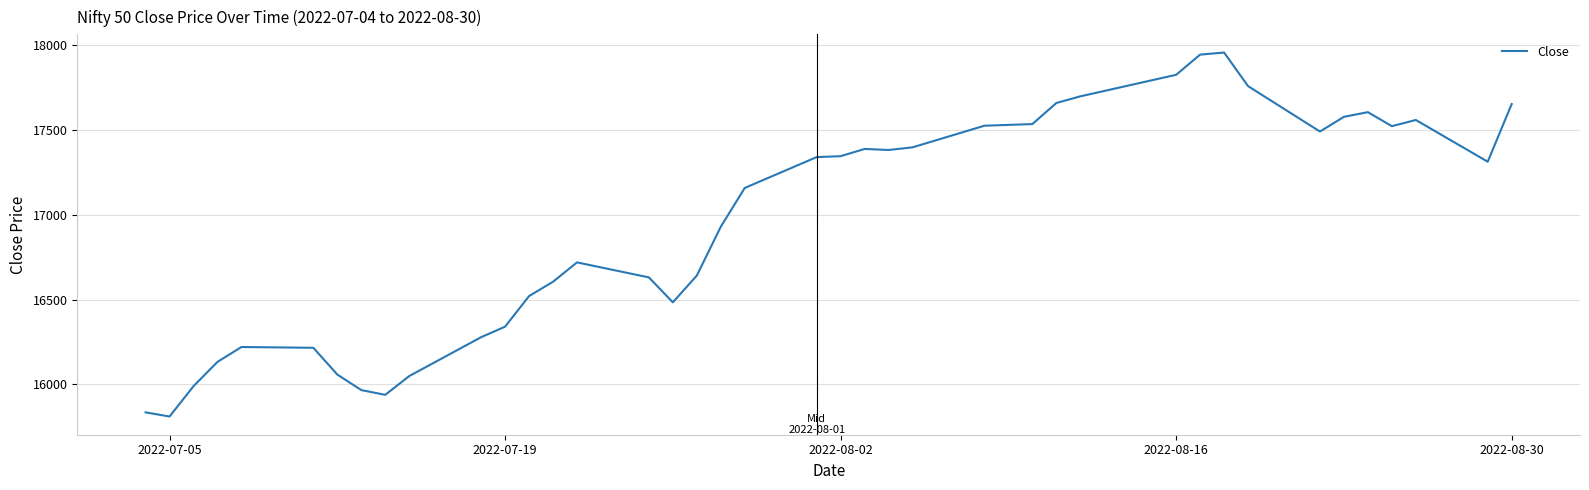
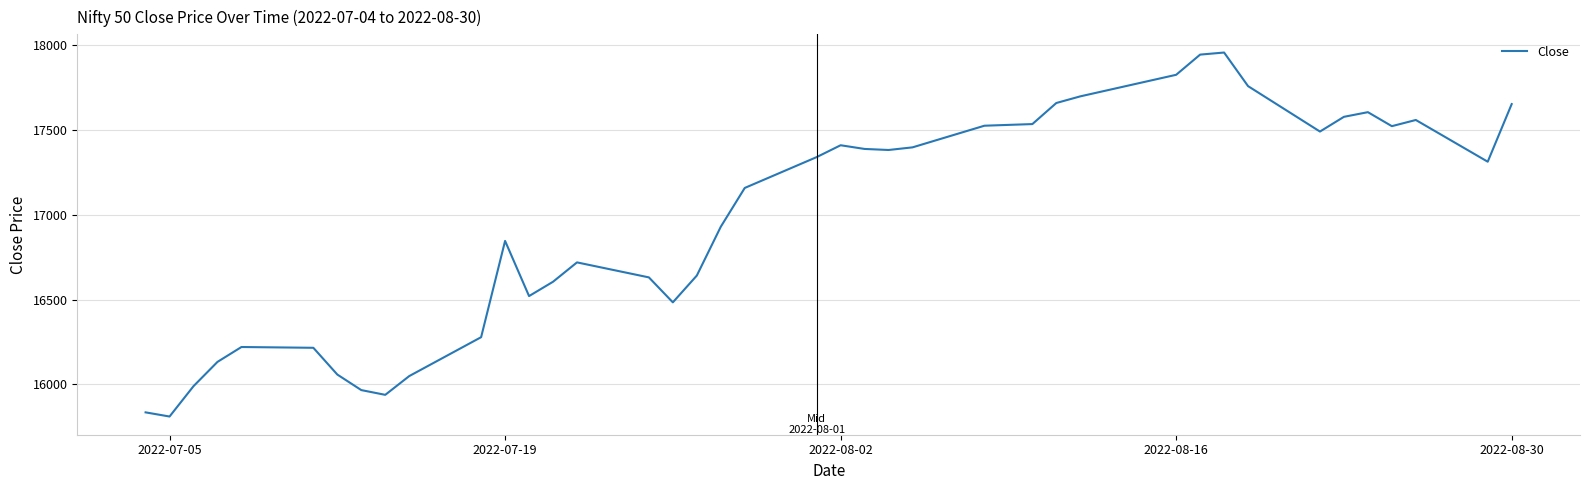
  {
    "2022-07-05": 15810,
-   "2022-07-19": 16340,
-   "2022-08-02": 17350,
+   "2022-07-19": 16850,
+   "2022-08-02": 17410,
    "2022-08-16": 17830,
    "2022-08-30": 17650
  }
